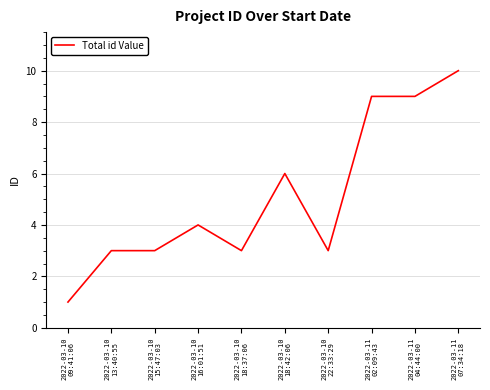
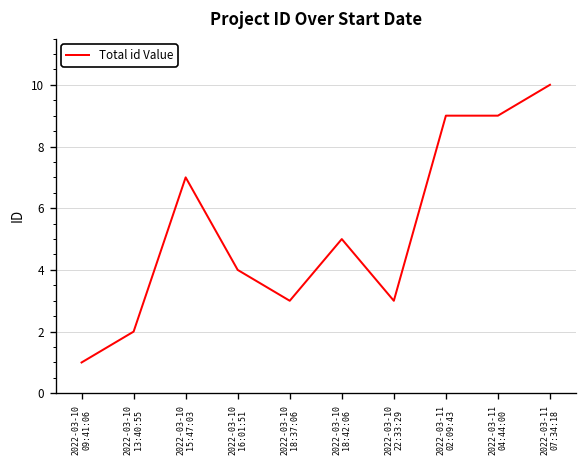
  {
    "2022-03-10 09:41:06": 1,
-   "2022-03-10 13:40:55": 3,
-   "2022-03-10 15:47:03": 3,
+   "2022-03-10 13:40:55": 2,
+   "2022-03-10 15:47:03": 7,
    "2022-03-10 16:01:51": 4,
    "2022-03-10 18:37:06": 3,
-   "2022-03-10 18:42:06": 6,
+   "2022-03-10 18:42:06": 5,
    "2022-03-10 22:33:29": 3,
    "2022-03-11 02:09:43": 9,
    "2022-03-11 04:44:00": 9,
    "2022-03-11 07:34:18": 10
  }
